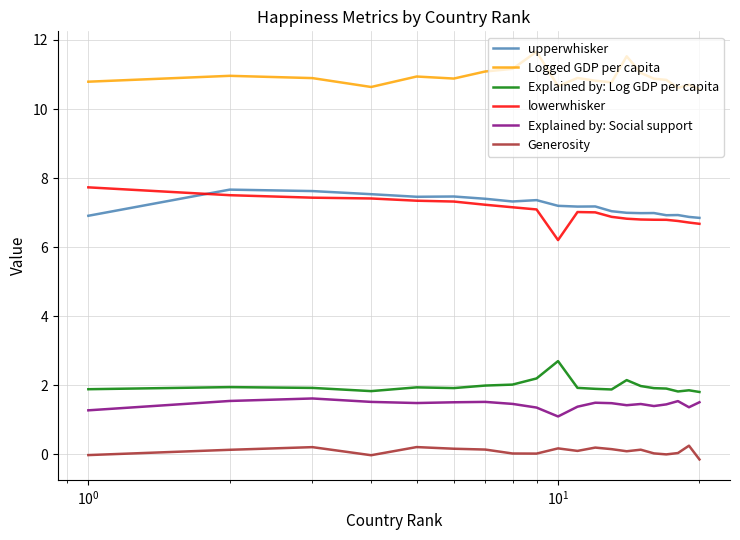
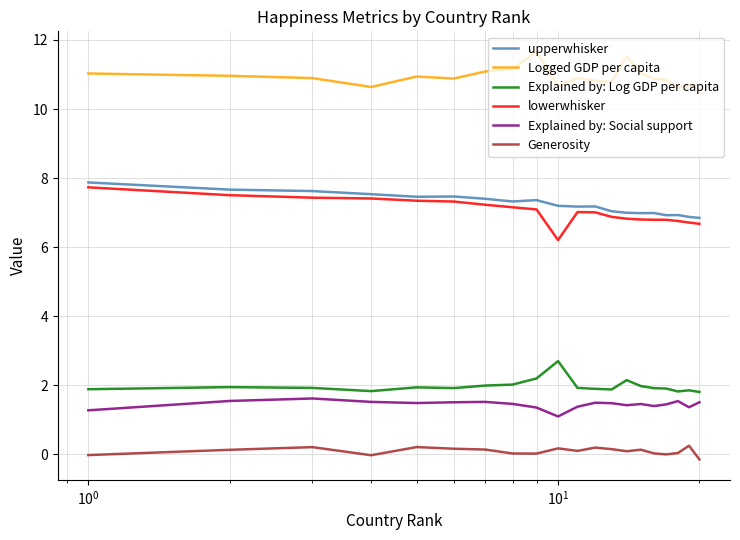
  {
    "upperwhisker": {
-     "10^0": 6.9,
+     "10^0": 7.9,
      "10^1": 7.2
    },
    "Logged GDP per capita": {
-     "10^0": 10.8
+     "10^0": 11.0
    },
    "Explained by: Log GDP per capita": {
      "10^0": 1.9,
      "10^1": 2.7
    },
    "lowerwhisker": {
      "10^0": 7.7,
      "10^1": 6.2
    },
    "Explained by: Social support": {
      "10^0": 1.3,
      "10^1": 1.1
    },
    "Generosity": {
      "10^0": 0.0,
      "10^1": 0.2
    }
  }
